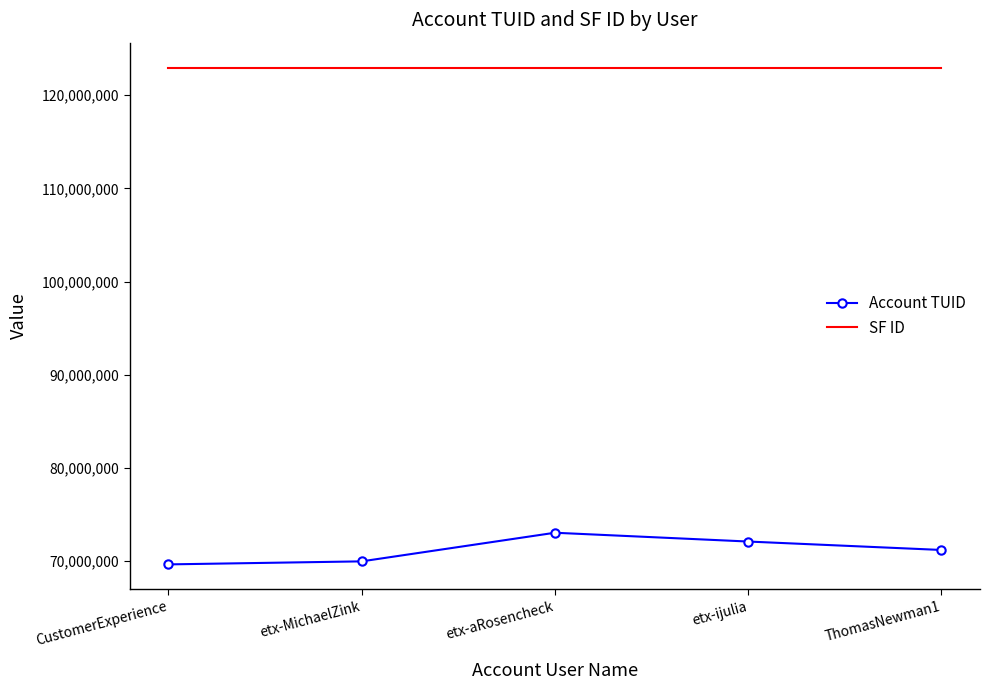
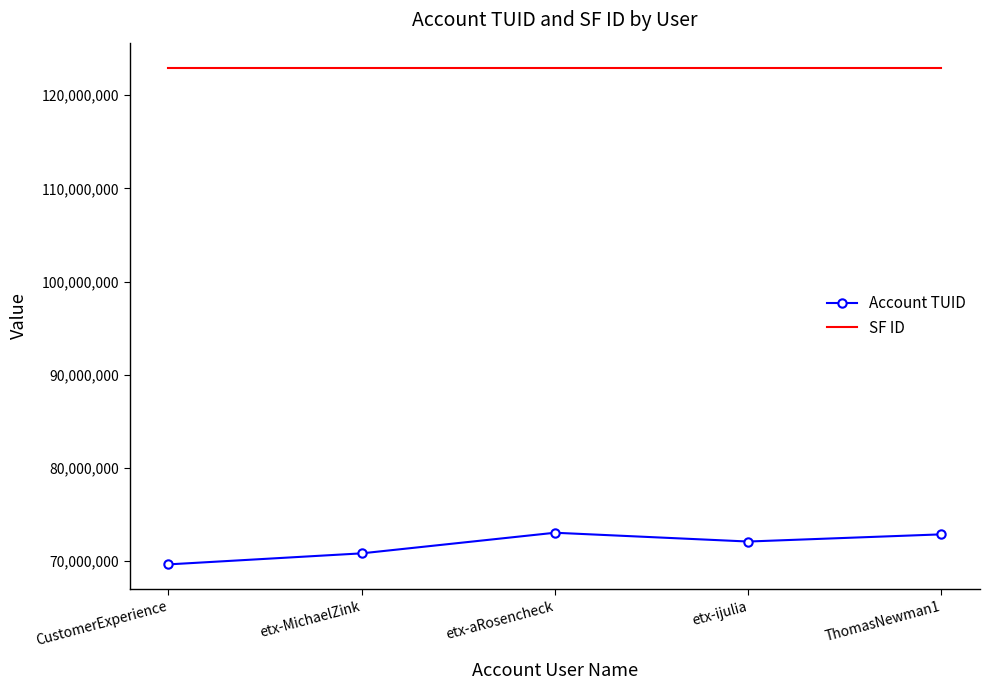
  {
    "Account TUID": {
      "CustomerExperience": "70,000,000",
-     "etx-MichaelZink": "70,000,000",
+     "etx-MichaelZink": "71,000,000",
      "etx-aRosencheck": "73,000,000",
      "etx-ijulia": "72,000,000",
-     "ThomasNewman1": "71,000,000"
+     "ThomasNewman1": "73,000,000"
    },
    "SF ID": {
      "CustomerExperience": "123,000,000",
      "etx-MichaelZink": "123,000,000",
      "etx-aRosencheck": "123,000,000",
      "etx-ijulia": "123,000,000",
      "ThomasNewman1": "123,000,000"
    }
  }
